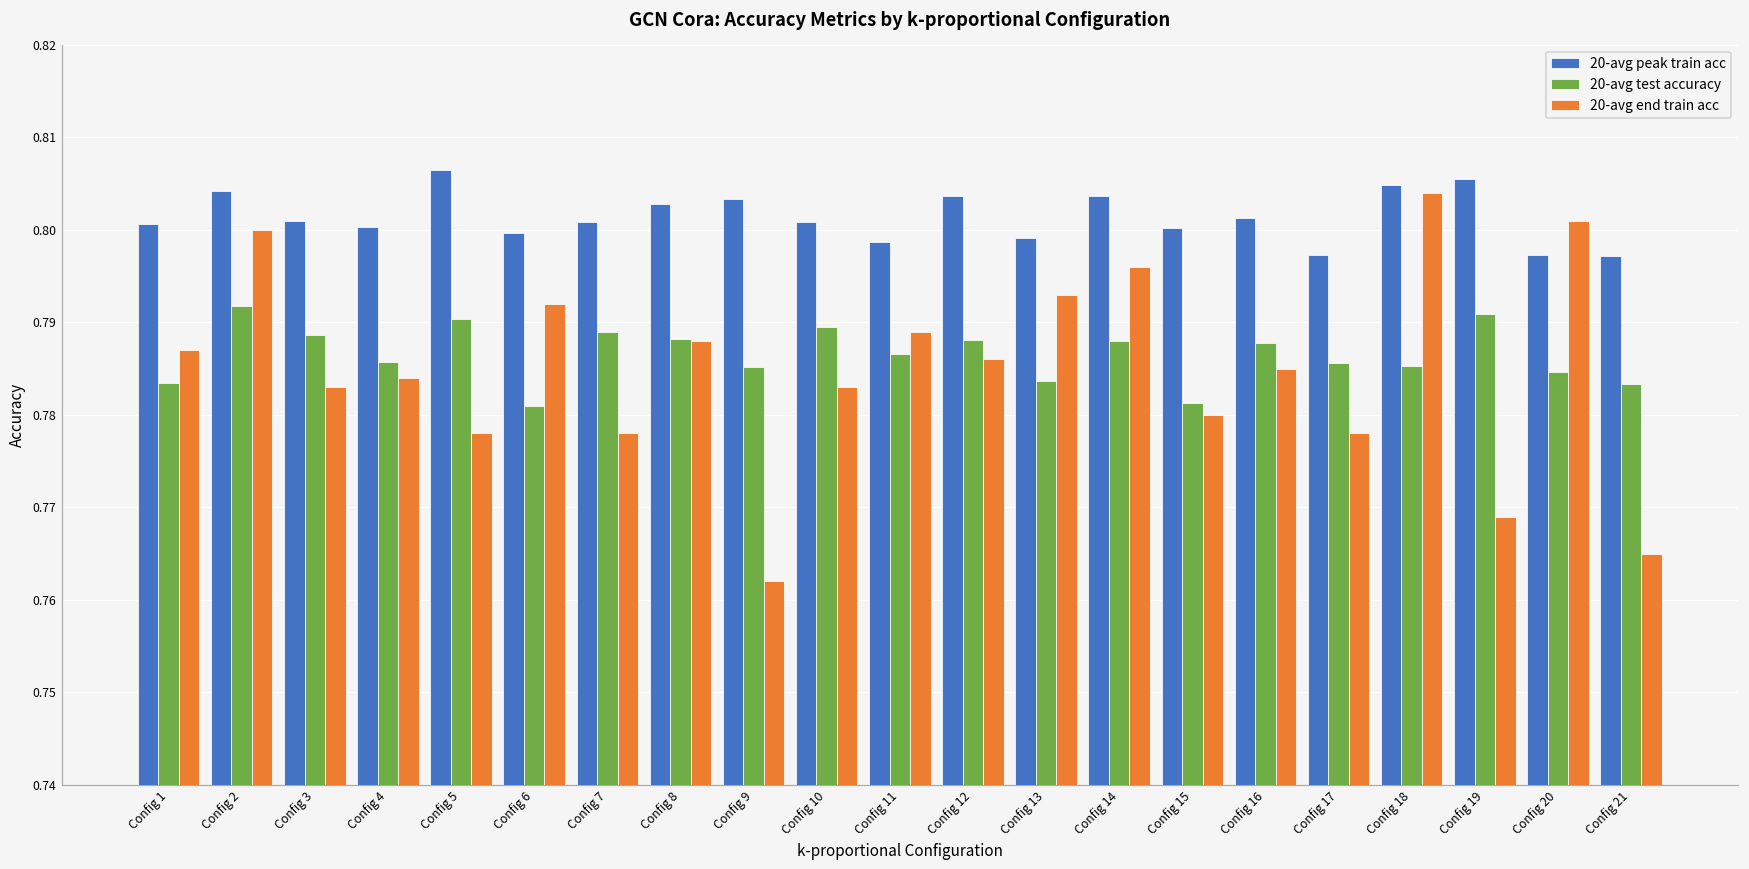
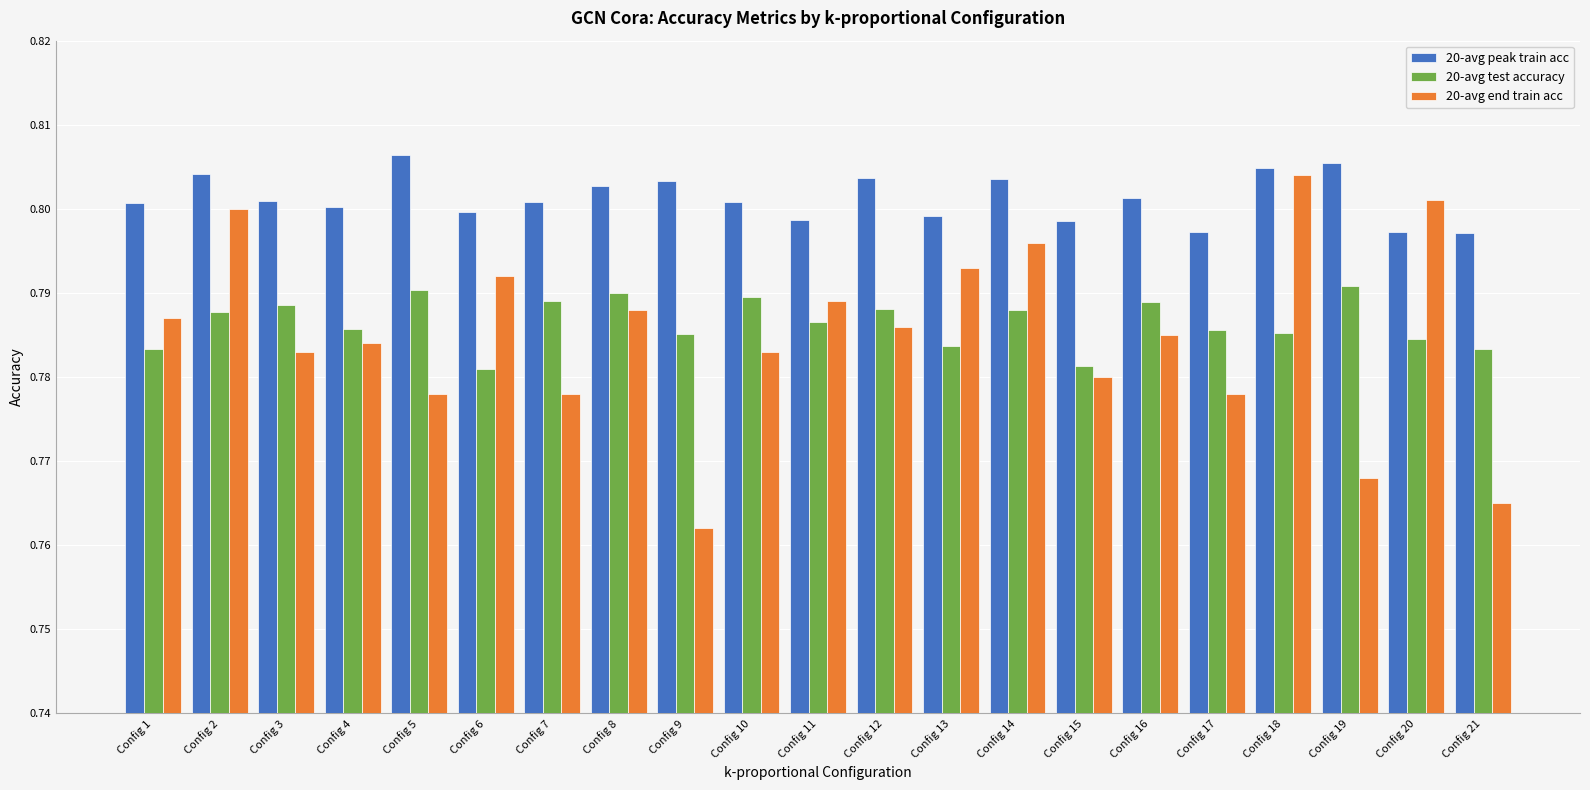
  {
    "20-avg peak train acc": {
      "Config 1": 0.801,
      "Config 2": 0.804,
      "Config 3": 0.801,
      "Config 4": 0.800,
      "Config 5": 0.806,
      "Config 6": 0.800,
      "Config 7": 0.801,
      "Config 8": 0.803,
      "Config 9": 0.803,
      "Config 10": 0.801,
      "Config 11": 0.799,
      "Config 12": 0.804,
      "Config 13": 0.799,
      "Config 14": 0.804,
-     "Config 15": 0.800,
+     "Config 15": 0.799,
      "Config 16": 0.801,
      "Config 17": 0.797,
      "Config 18": 0.805,
      "Config 19": 0.806,
      "Config 20": 0.797,
      "Config 21": 0.797
    },
    "20-avg test accuracy": {
      "Config 1": 0.783,
-     "Config 2": 0.792,
+     "Config 2": 0.788,
      "Config 3": 0.789,
      "Config 4": 0.786,
      "Config 5": 0.790,
      "Config 6": 0.781,
      "Config 7": 0.789,
-     "Config 8": 0.788,
+     "Config 8": 0.790,
      "Config 9": 0.785,
      "Config 10": 0.790,
      "Config 11": 0.787,
      "Config 12": 0.788,
      "Config 13": 0.784,
      "Config 14": 0.788,
      "Config 15": 0.781,
-     "Config 16": 0.788,
+     "Config 16": 0.789,
      "Config 17": 0.786,
      "Config 18": 0.785,
      "Config 19": 0.791,
      "Config 20": 0.785,
      "Config 21": 0.783
    },
    "20-avg end train acc": {
      "Config 1": 0.787,
      "Config 2": 0.800,
      "Config 3": 0.783,
      "Config 4": 0.784,
      "Config 5": 0.778,
      "Config 6": 0.792,
      "Config 7": 0.778,
      "Config 8": 0.788,
      "Config 9": 0.762,
      "Config 10": 0.783,
      "Config 11": 0.789,
      "Config 12": 0.786,
      "Config 13": 0.793,
      "Config 14": 0.796,
      "Config 15": 0.780,
      "Config 16": 0.785,
      "Config 17": 0.778,
      "Config 18": 0.804,
-     "Config 19": 0.769,
+     "Config 19": 0.768,
      "Config 20": 0.801,
      "Config 21": 0.765
    }
  }
